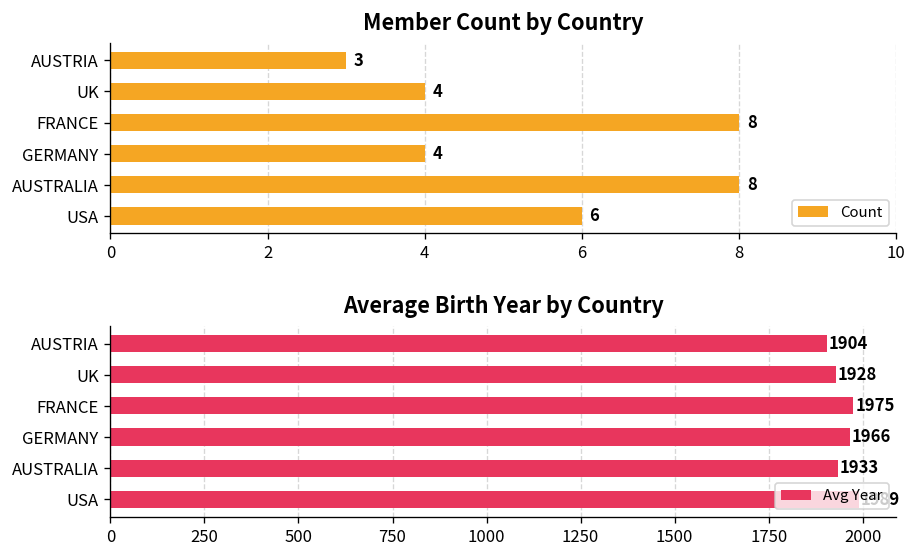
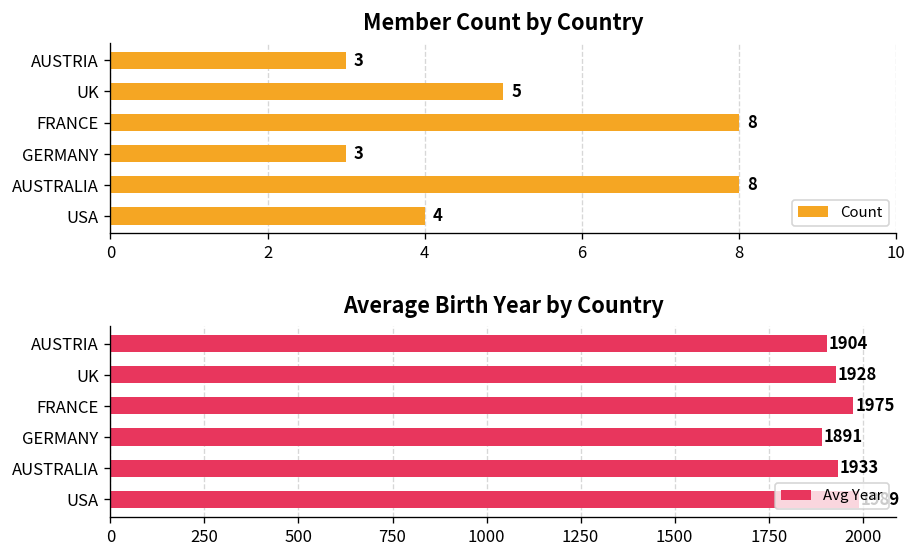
  {
    "Member Count by Country": {
      "AUSTRIA": 3,
-     "UK": 4,
+     "UK": 5,
      "FRANCE": 8,
-     "GERMANY": 4,
+     "GERMANY": 3,
      "AUSTRALIA": 8,
-     "USA": 6
+     "USA": 4
    },
    "Average Birth Year by Country": {
      "AUSTRIA": 1904,
      "UK": 1928,
      "FRANCE": 1975,
-     "GERMANY": 1966,
+     "GERMANY": 1891,
      "AUSTRALIA": 1933
    }
  }
